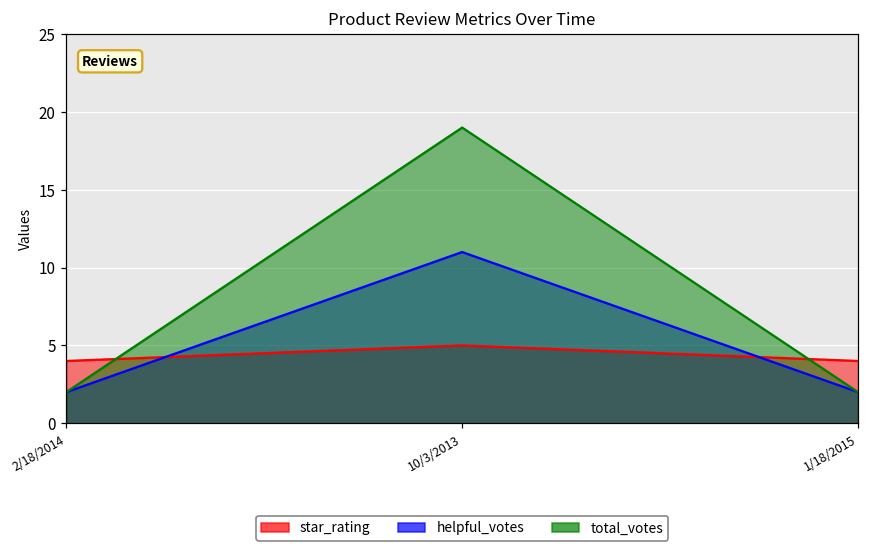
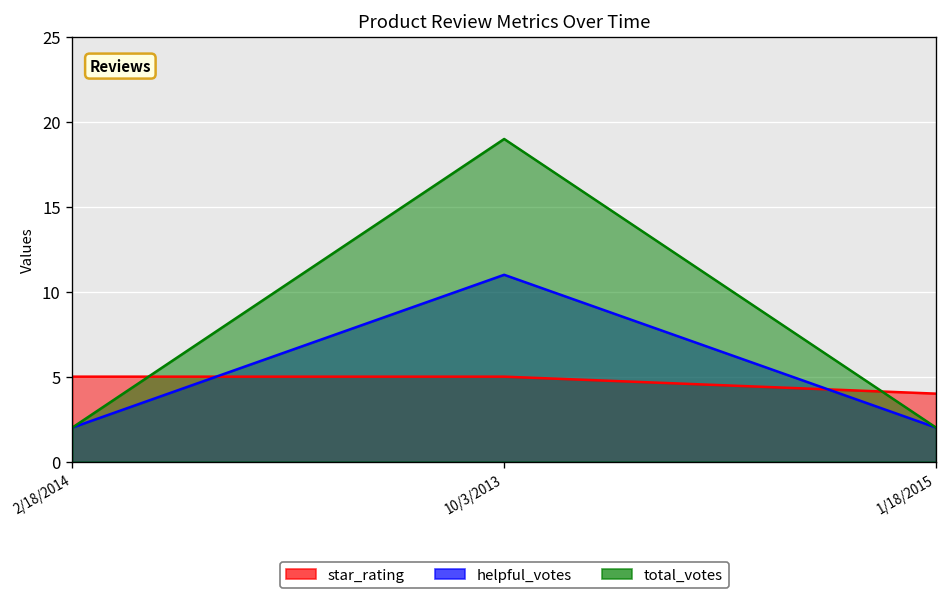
  {
    "star_rating": {
-     "2/18/2014": 4,
+     "2/18/2014": 5,
      "10/3/2013": 5,
      "1/18/2015": 4
    },
    "helpful_votes": {
      "10/3/2013": 11
    },
    "total_votes": {
      "10/3/2013": 19
    }
  }
